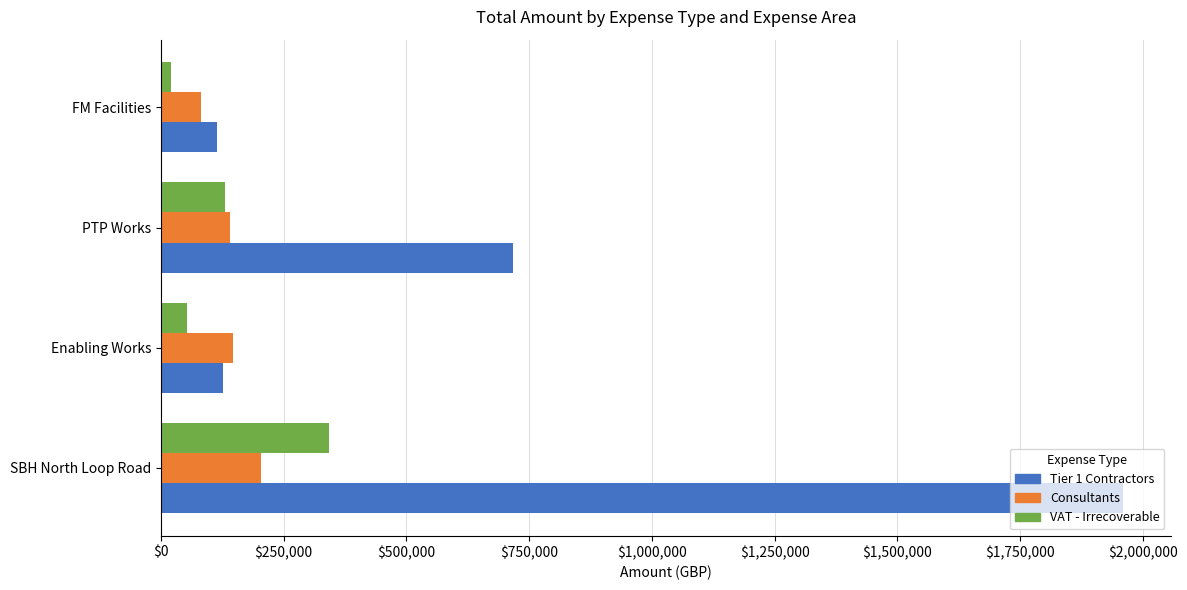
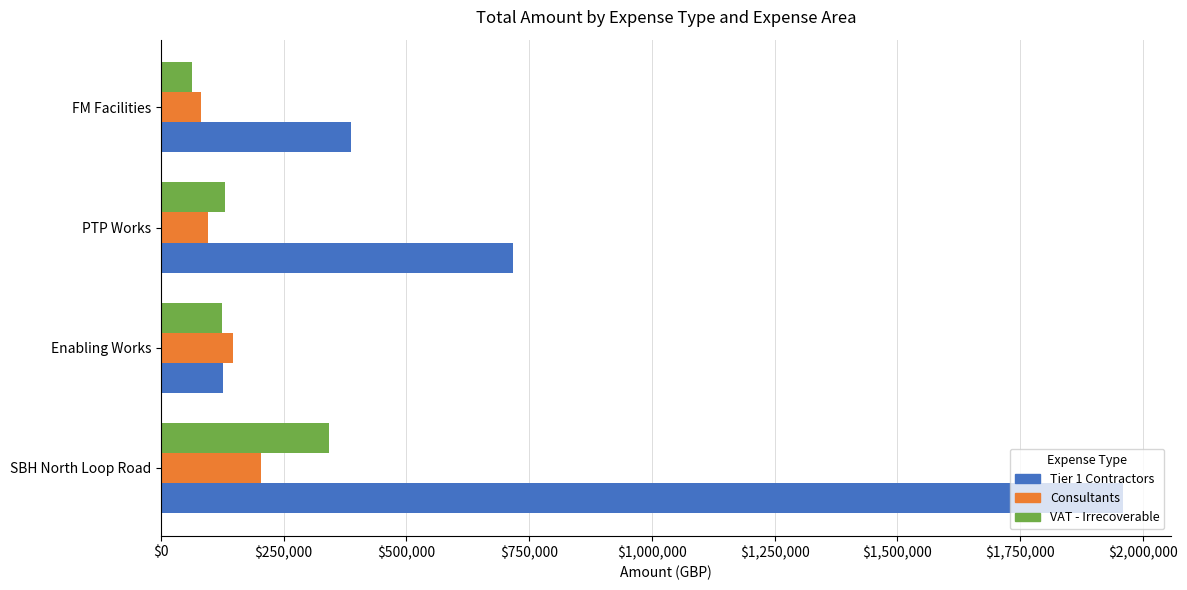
  {
    "Tier 1 Contractors": {
-     "FM Facilities": "$110,000",
+     "FM Facilities": "$390,000",
      "PTP Works": "$720,000",
      "Enabling Works": "$130,000"
    },
    "Consultants": {
      "FM Facilities": "$80,000",
-     "PTP Works": "$140,000",
+     "PTP Works": "$100,000",
      "Enabling Works": "$150,000",
      "SBH North Loop Road": "$200,000"
    },
    "VAT - Irrecoverable": {
-     "FM Facilities": "$20,000",
+     "FM Facilities": "$60,000",
      "PTP Works": "$130,000",
-     "Enabling Works": "$50,000",
+     "Enabling Works": "$120,000",
      "SBH North Loop Road": "$340,000"
    }
  }
